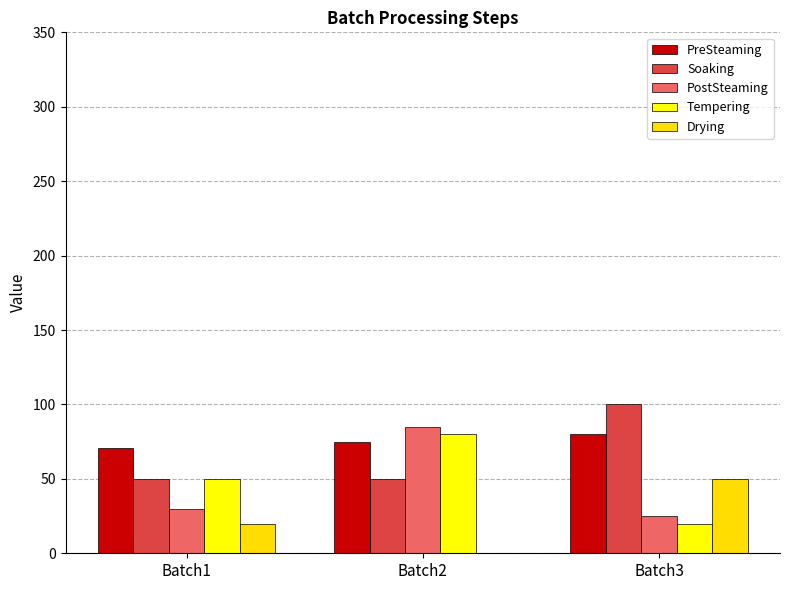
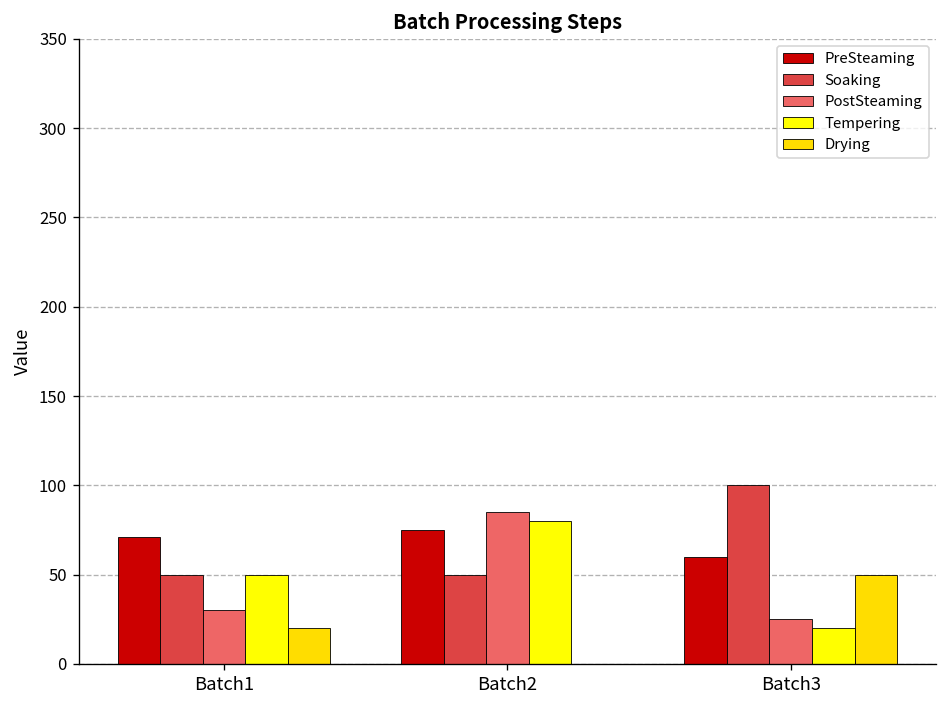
  {
    "PreSteaming": {
      "Batch1": 71,
      "Batch2": 75,
-     "Batch3": 80
+     "Batch3": 60
    }
  }
